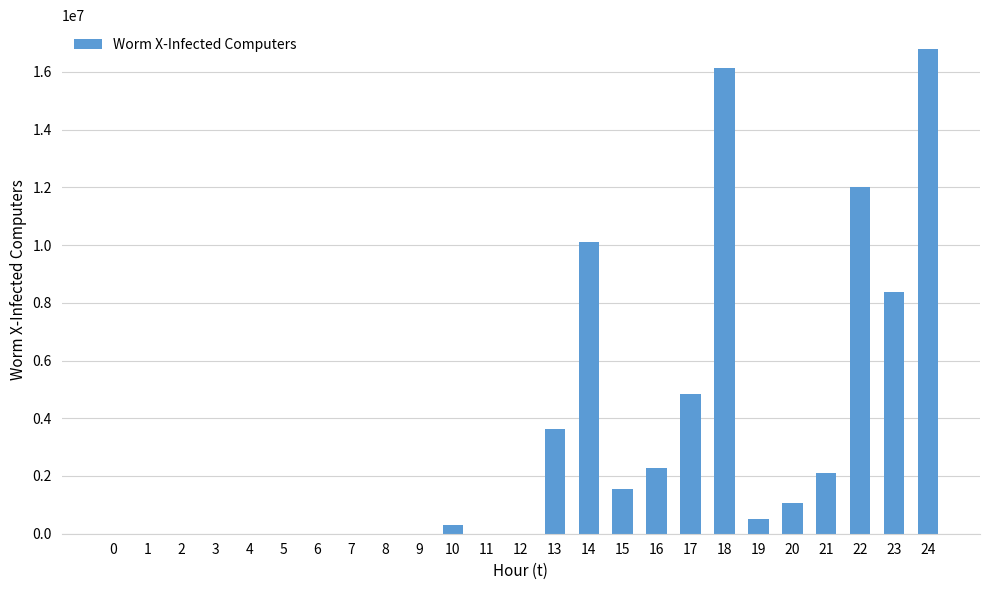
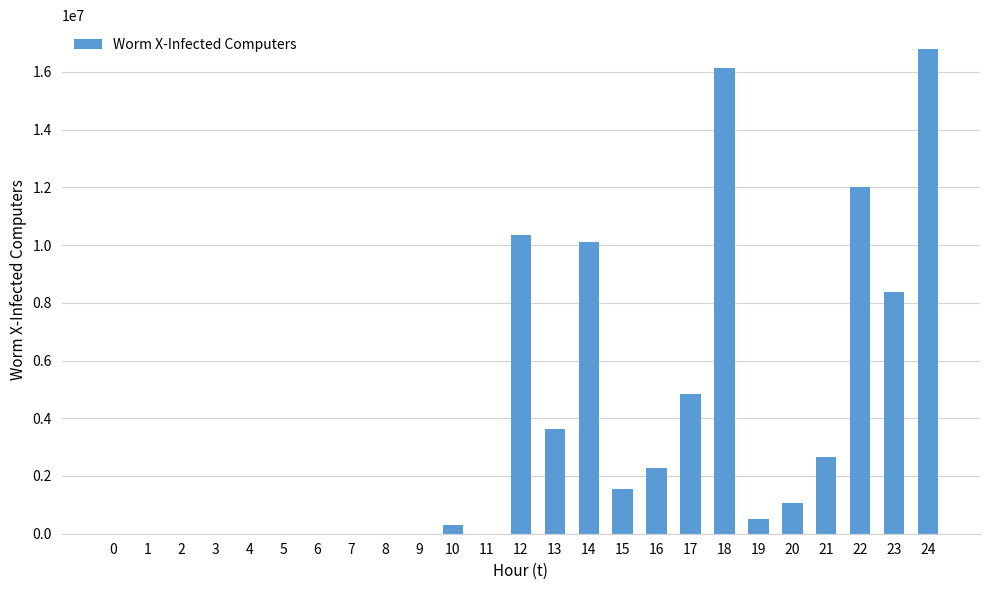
  {
    "10": 300000,
-   "12": 0,
+   "12": 10300000,
    "13": 3600000,
    "14": 10100000,
    "15": 1500000,
    "16": 2300000,
    "17": 4900000,
    "18": 16100000,
    "19": 500000,
    "20": 1000000,
-   "21": 2100000,
+   "21": 2700000,
    "22": 12000000,
    "23": 8400000,
    "24": 16800000
  }
